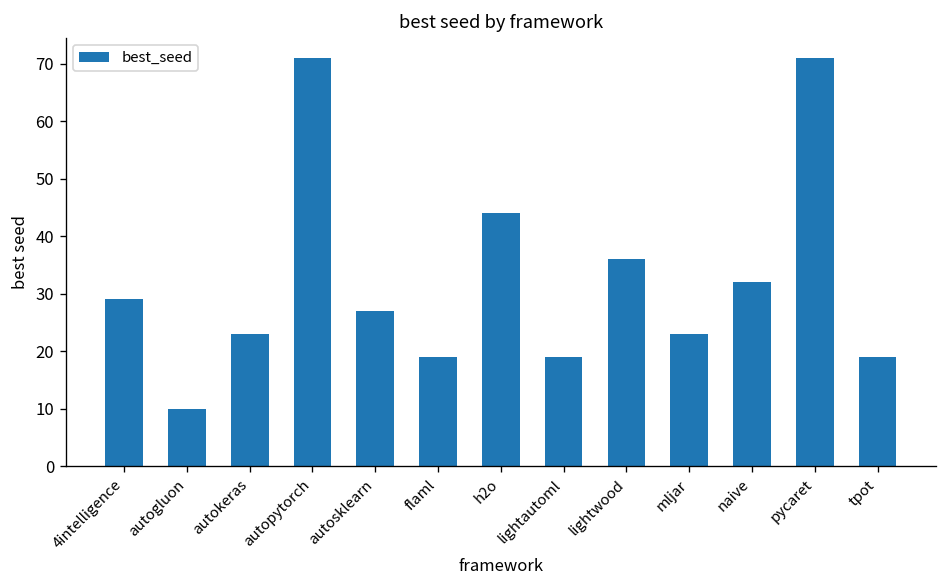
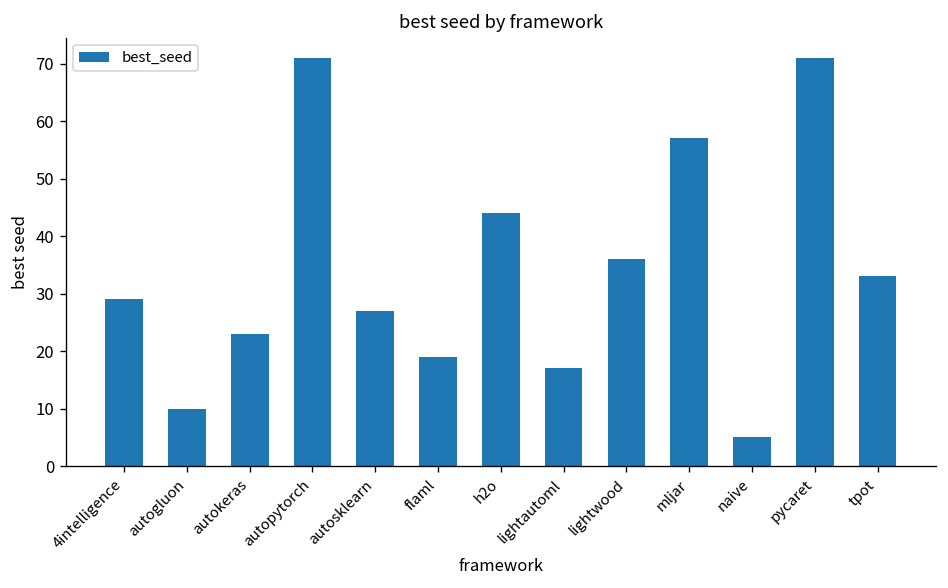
  {
    "4intelligence": 29,
    "autogluon": 10,
    "autokeras": 23,
    "autopytorch": 71,
    "autosklearn": 27,
    "flaml": 19,
    "h2o": 44,
-   "lightautoml": 19,
+   "lightautoml": 17,
    "lightwood": 36,
-   "mljar": 23,
-   "naive": 32,
+   "mljar": 57,
+   "naive": 5,
    "pycaret": 71,
-   "tpot": 19
+   "tpot": 33
  }
